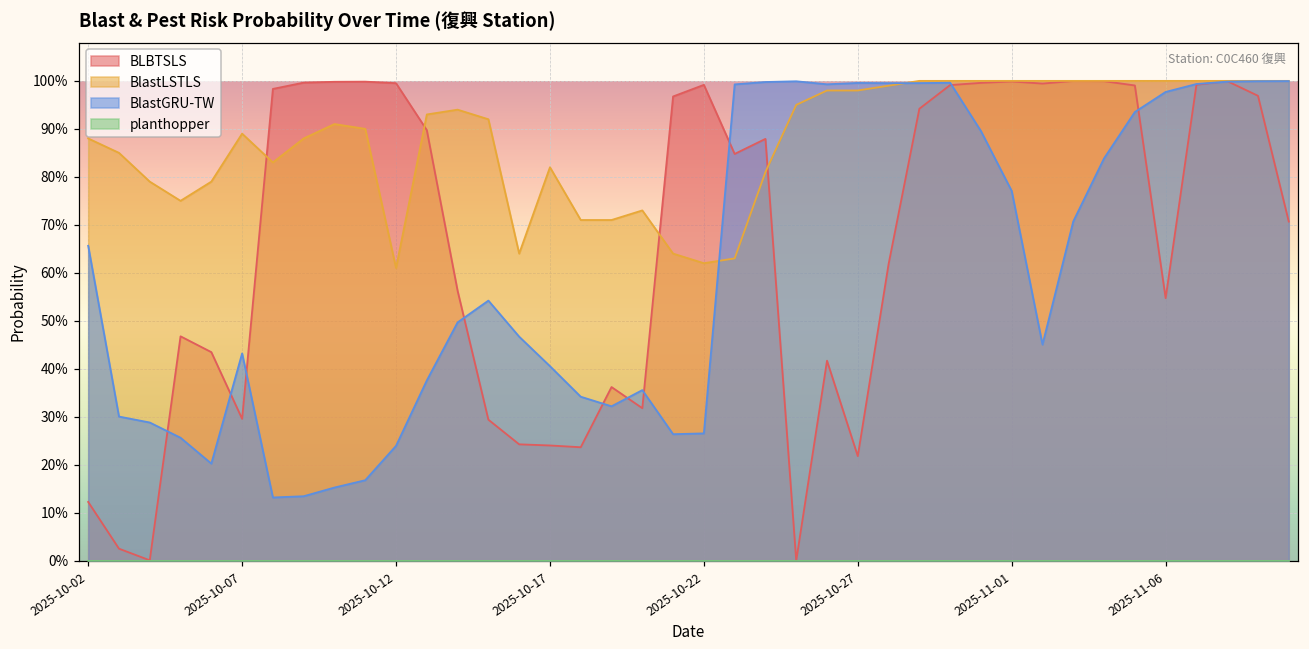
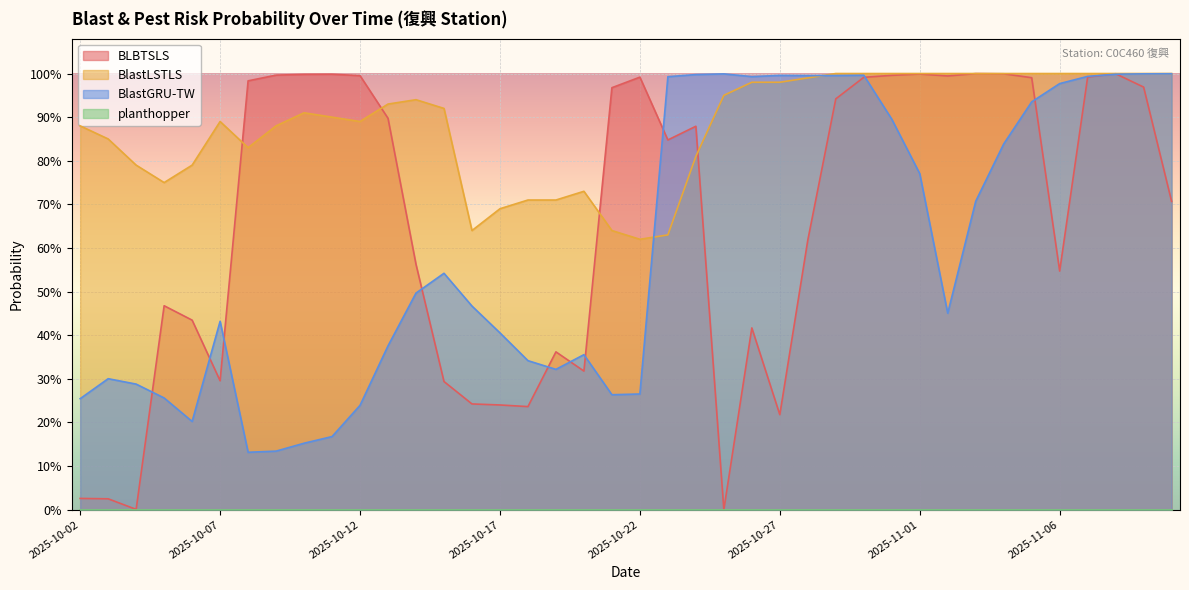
  {
    "BLBTSLS": {
-     "2025-10-02": "12%",
+     "2025-10-02": "3%",
      "2025-10-07": "30%",
      "2025-10-12": "100%",
      "2025-10-17": "24%",
      "2025-10-22": "99%",
      "2025-10-27": "22%",
      "2025-11-06": "55%"
    },
    "BlastLSTLS": {
      "2025-10-02": "88%",
      "2025-10-07": "89%",
-     "2025-10-12": "61%",
-     "2025-10-17": "82%",
+     "2025-10-12": "89%",
+     "2025-10-17": "69%",
      "2025-10-22": "62%",
      "2025-10-27": "98%",
      "2025-11-06": "100%"
    },
    "BlastGRU-TW": {
-     "2025-10-02": "66%",
+     "2025-10-02": "25%",
      "2025-10-07": "43%",
      "2025-10-12": "24%",
      "2025-10-17": "41%",
      "2025-10-22": "27%",
      "2025-10-27": "100%",
      "2025-11-01": "77%",
      "2025-11-06": "98%"
    },
    "planthopper": {
      "2025-10-02": "0%",
      "2025-10-07": "0%",
      "2025-10-12": "0%",
      "2025-10-17": "0%",
      "2025-10-22": "0%",
      "2025-10-27": "0%",
      "2025-11-01": "0%",
      "2025-11-06": "0%"
    }
  }
